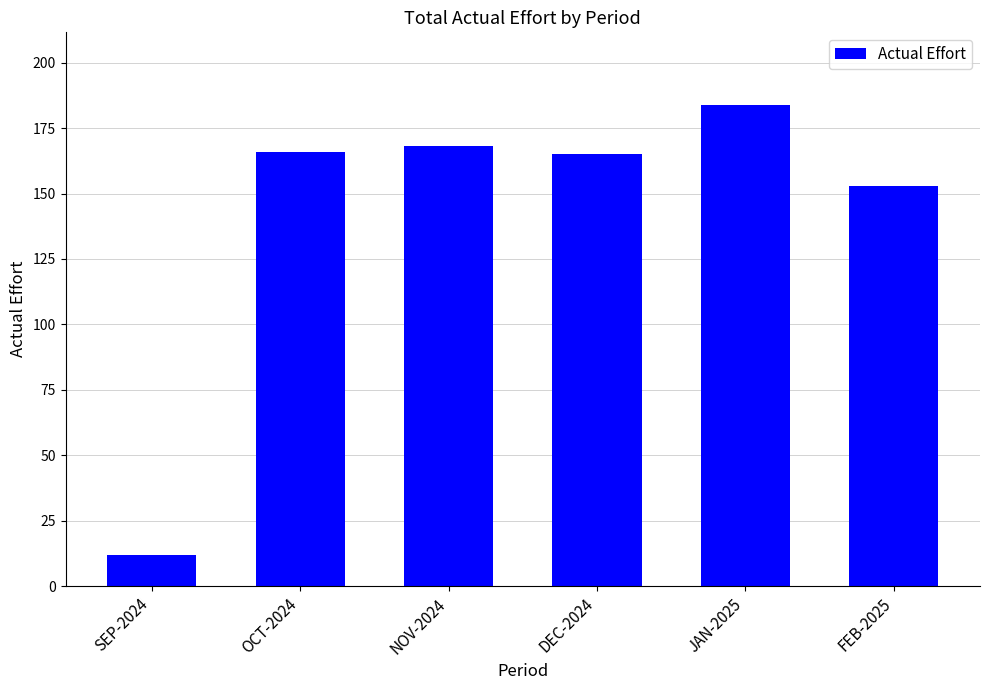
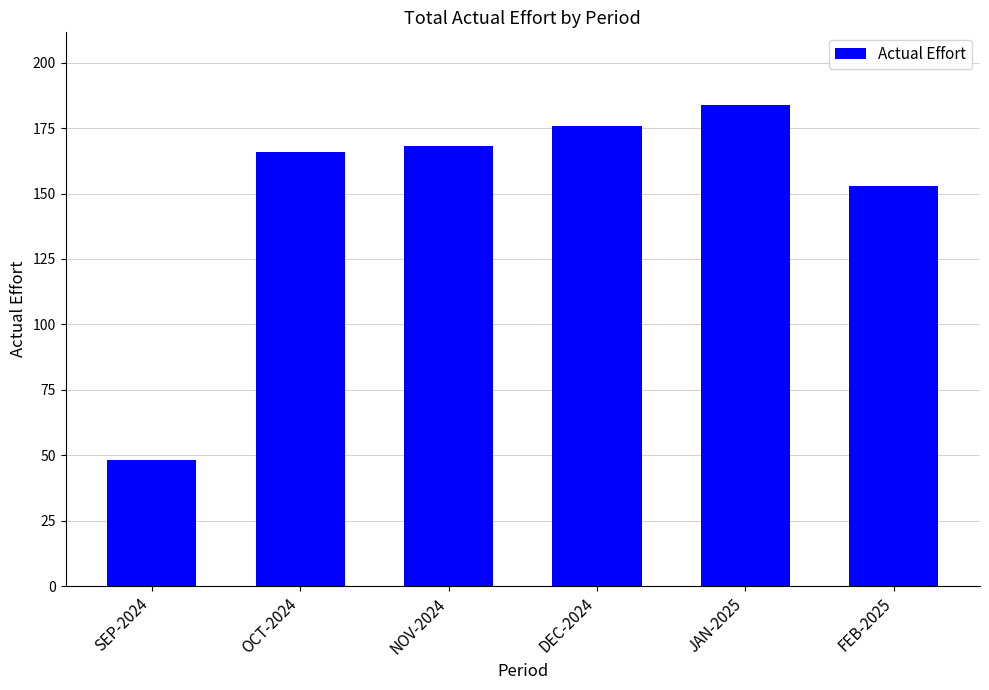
  {
-   "SEP-2024": 12,
+   "SEP-2024": 48,
    "OCT-2024": 166,
    "NOV-2024": 168,
-   "DEC-2024": 165,
+   "DEC-2024": 176,
    "JAN-2025": 184,
    "FEB-2025": 153
  }
